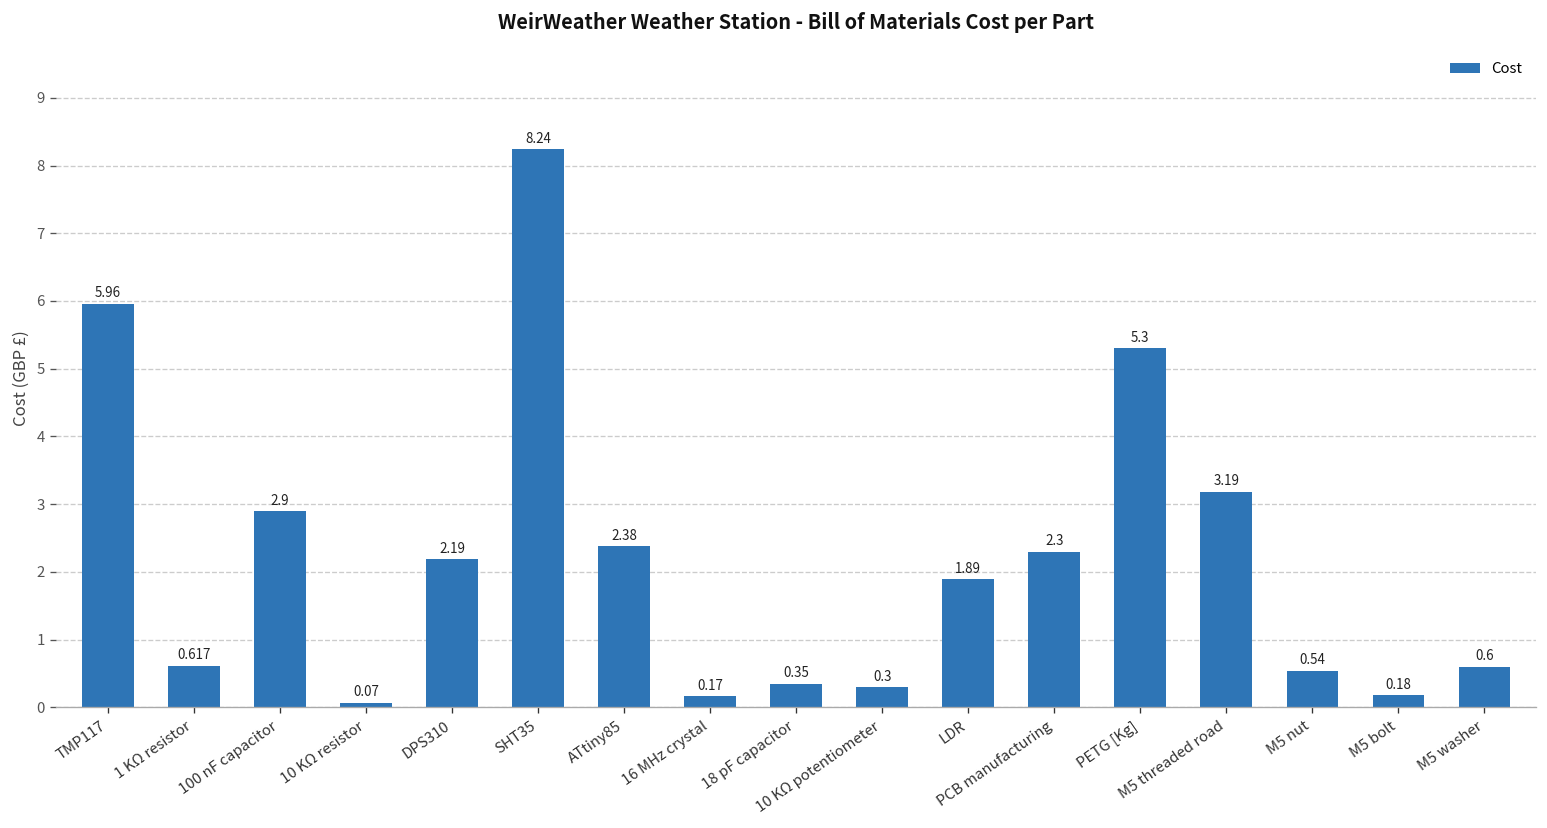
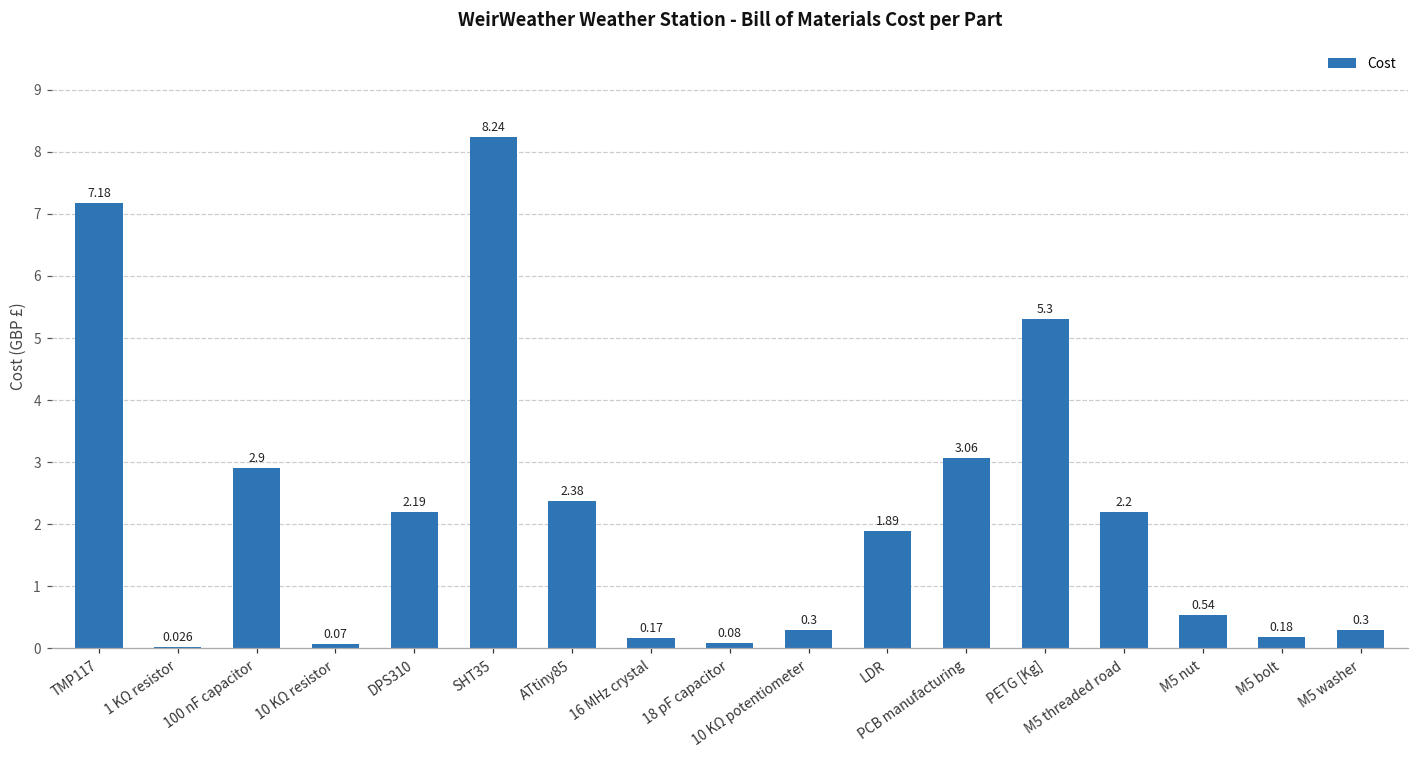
  {
-   "TMP117": 5.96,
-   "1 KΩ resistor": 0.617,
+   "TMP117": 7.18,
+   "1 KΩ resistor": 0.026,
    "100 nF capacitor": 2.9,
    "10 KΩ resistor": 0.07,
    "DPS310": 2.19,
    "SHT35": 8.24,
    "ATtiny85": 2.38,
    "16 MHz crystal": 0.17,
-   "18 pF capacitor": 0.35,
+   "18 pF capacitor": 0.08,
    "10 KΩ potentiometer": 0.3,
    "LDR": 1.89,
-   "PCB manufacturing": 2.3,
+   "PCB manufacturing": 3.06,
    "PETG [Kg]": 5.3,
-   "M5 threaded road": 3.19,
+   "M5 threaded road": 2.2,
    "M5 nut": 0.54,
    "M5 bolt": 0.18,
-   "M5 washer": 0.6
+   "M5 washer": 0.3
  }
